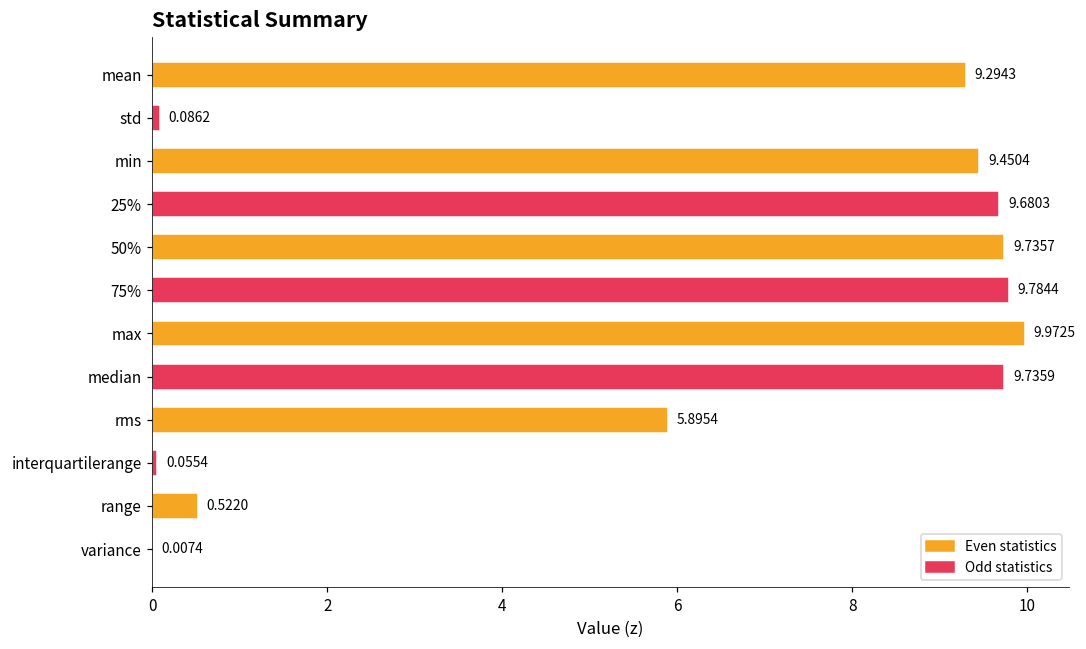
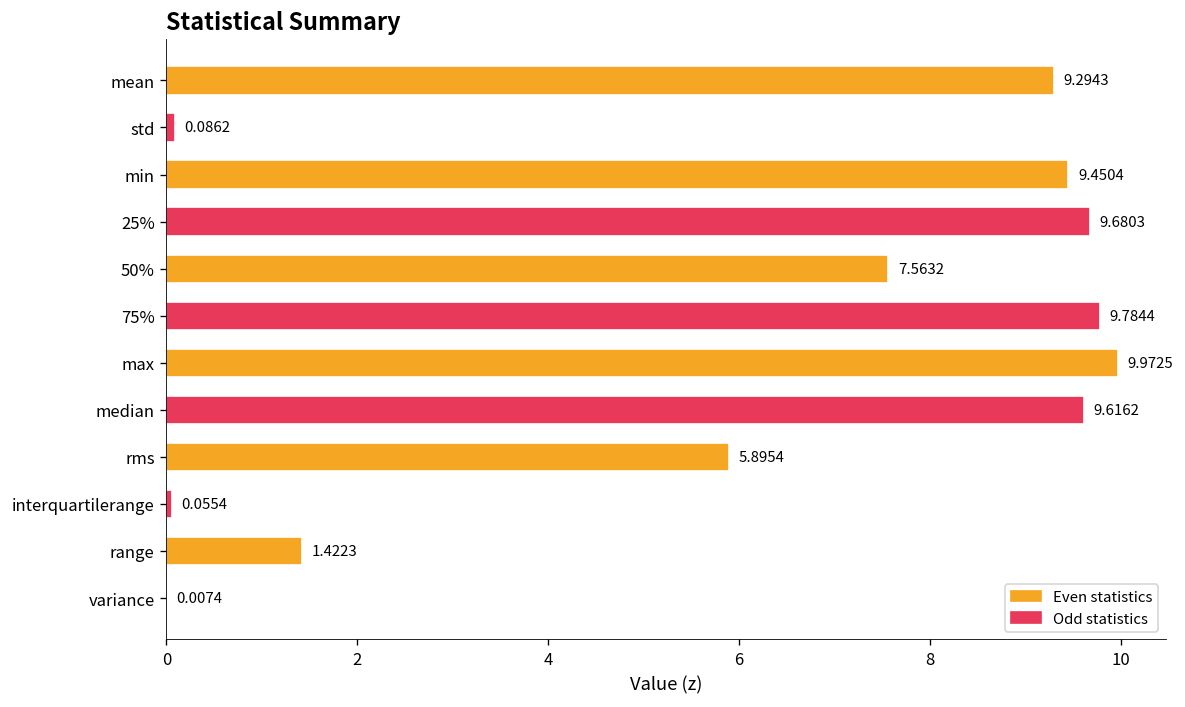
  {
    "mean": 9.2943,
    "std": 0.0862,
    "min": 9.4504,
    "25%": 9.6803,
-   "50%": 9.7357,
+   "50%": 7.5632,
    "75%": 9.7844,
    "max": 9.9725,
-   "median": 9.7359,
+   "median": 9.6162,
    "rms": 5.8954,
    "interquartilerange": 0.0554,
-   "range": 0.5220,
+   "range": 1.4223,
    "variance": 0.0074
  }
